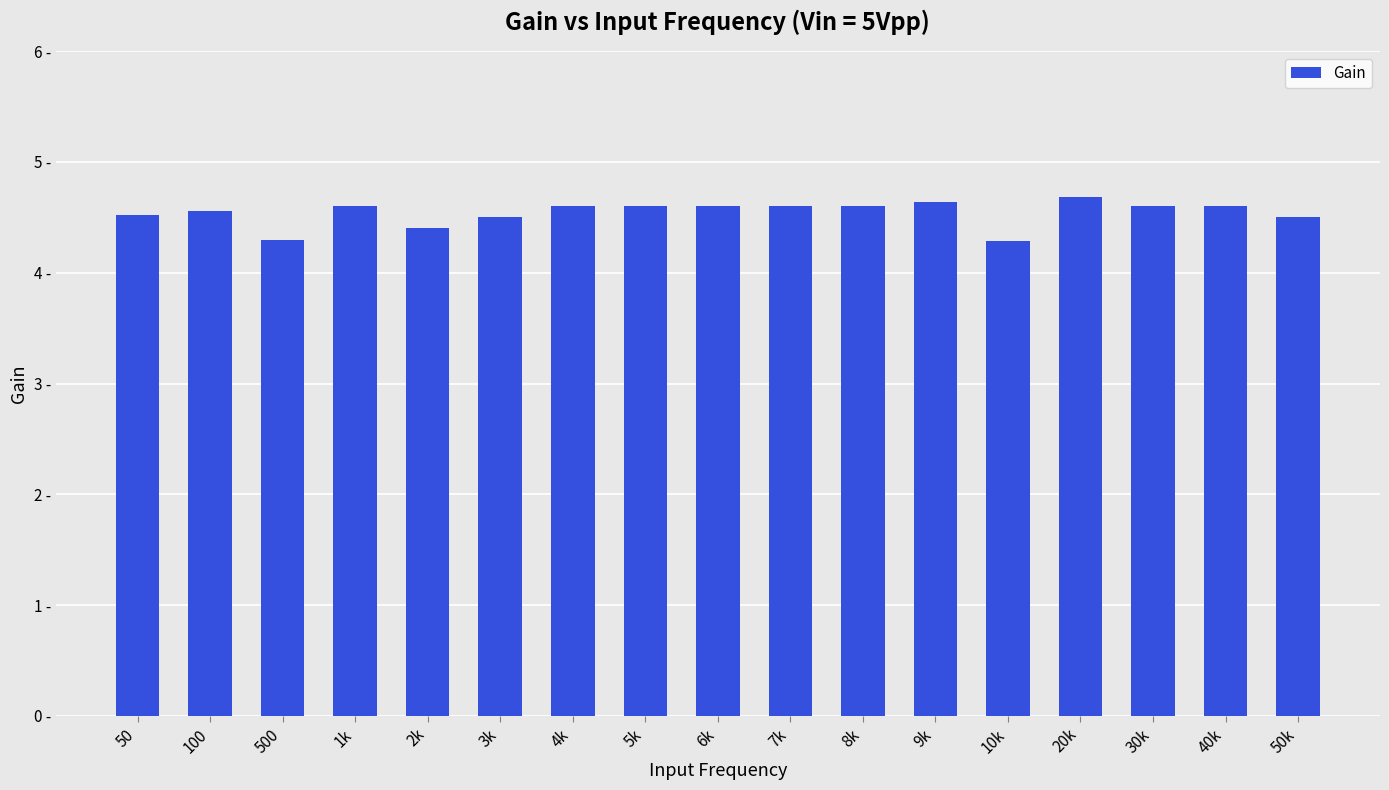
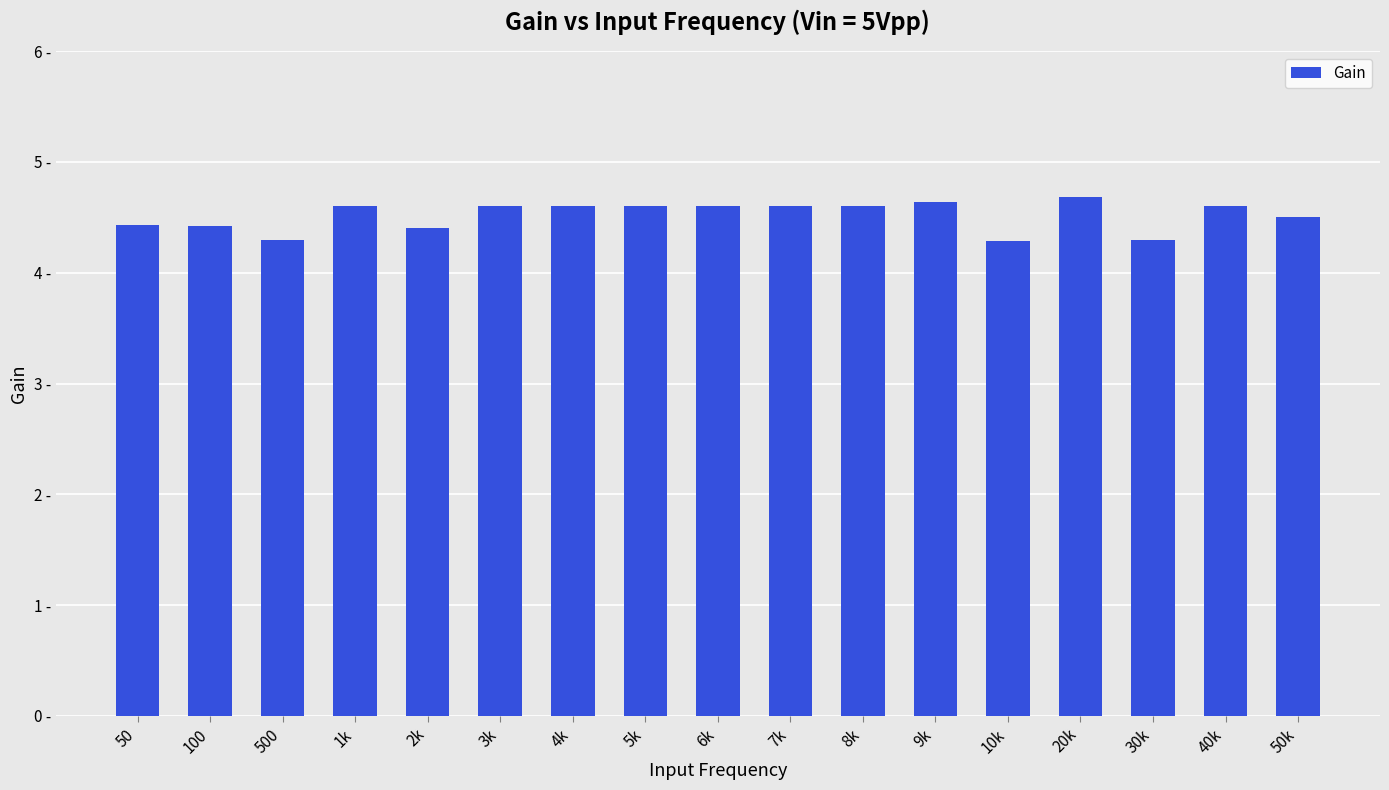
  {
-   "50": "4.52 -",
-   "100": "4.56 -",
+   "50": "4.43 -",
+   "100": "4.42 -",
    "500": "4.30 -",
    "1k": "4.60 -",
    "2k": "4.40 -",
-   "3k": "4.5 -",
+   "3k": "4.6 -",
    "4k": "4.60 -",
    "5k": "4.60 -",
    "6k": "4.60 -",
    "7k": "4.60 -",
    "8k": "4.60 -",
    "9k": "4.64 -",
    "10k": "4.29 -",
    "20k": "4.68 -",
-   "30k": "4.6 -",
+   "30k": "4.3 -",
    "40k": "4.60 -",
    "50k": "4.50 -"
  }
